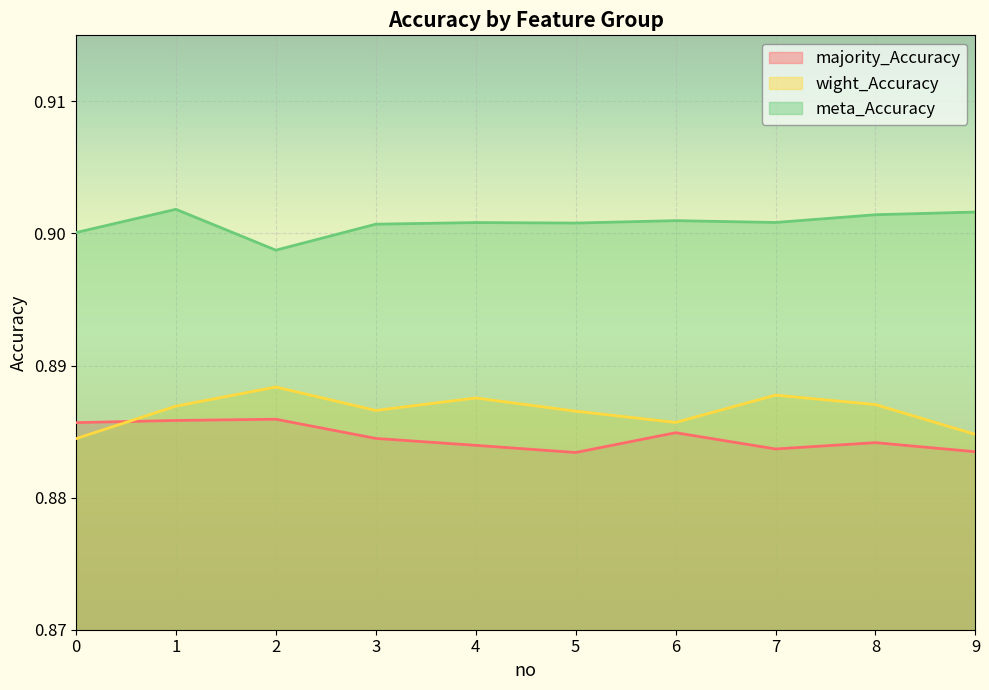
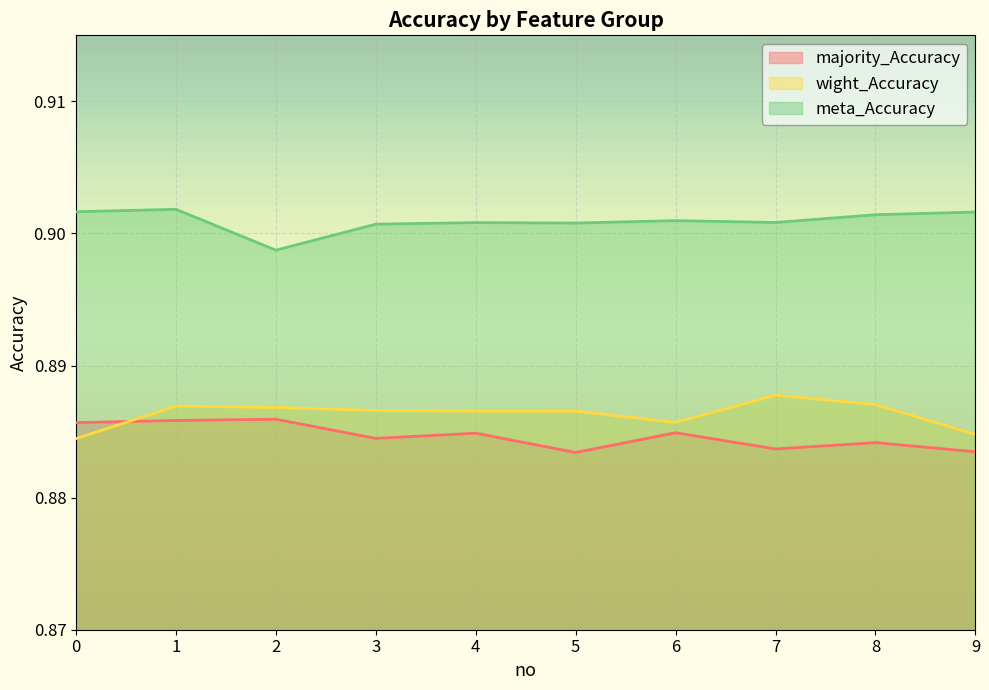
  {
    "majority_Accuracy": {
      "0": 0.8857,
      "1": 0.8858,
      "2": 0.8859,
      "3": 0.8845,
-     "4": 0.8840,
+     "4": 0.8849,
      "5": 0.8834,
      "6": 0.8849,
      "7": 0.8837,
      "8": 0.8842,
      "9": 0.8835
    },
    "wight_Accuracy": {
      "0": 0.8845,
      "1": 0.8869,
-     "2": 0.8884,
+     "2": 0.8868,
      "3": 0.8866,
-     "4": 0.8875,
+     "4": 0.8865,
      "5": 0.8865,
      "6": 0.8857,
      "7": 0.8878,
      "8": 0.8870,
      "9": 0.8848
    },
    "meta_Accuracy": {
-     "0": 0.9001,
+     "0": 0.9016,
      "1": 0.9018,
      "2": 0.8987,
      "3": 0.9007,
      "4": 0.9008,
      "5": 0.9008,
      "6": 0.9010,
      "7": 0.9008,
      "8": 0.9014,
      "9": 0.9016
    }
  }
